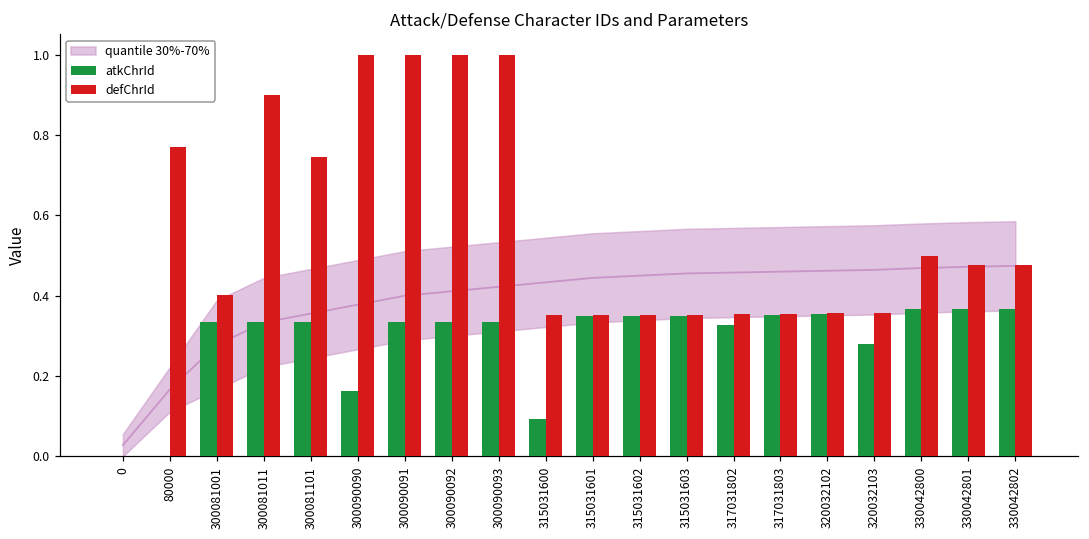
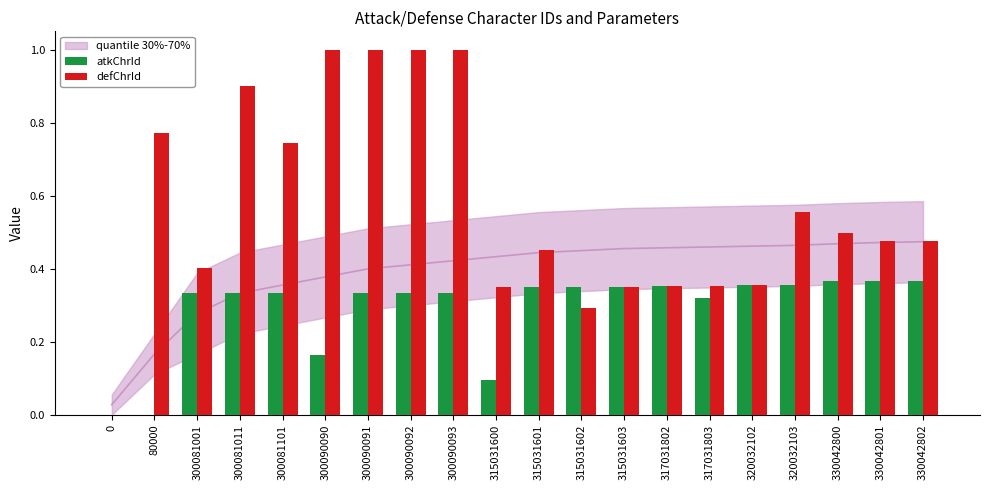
  {
    "atkChrId": {
      "0": 0.00,
      "80000": 0.00,
      "300081001": 0.33,
      "300081011": 0.33,
      "300081101": 0.33,
      "300090090": 0.16,
      "300090091": 0.33,
      "300090092": 0.33,
      "300090093": 0.33,
      "315031600": 0.09,
      "315031601": 0.35,
      "315031602": 0.35,
      "315031603": 0.35,
-     "317031802": 0.33,
-     "317031803": 0.35,
+     "317031802": 0.35,
+     "317031803": 0.32,
      "320032102": 0.36,
-     "320032103": 0.28,
+     "320032103": 0.36,
      "330042800": 0.37,
      "330042801": 0.37,
      "330042802": 0.37
    },
    "defChrId": {
      "0": 0.00,
      "80000": 0.77,
      "300081001": 0.40,
      "300081011": 0.90,
      "300081101": 0.74,
      "300090090": 1.00,
      "300090091": 1.00,
      "300090092": 1.00,
      "300090093": 1.00,
      "315031600": 0.35,
-     "315031601": 0.35,
-     "315031602": 0.35,
+     "315031601": 0.45,
+     "315031602": 0.29,
      "315031603": 0.35,
      "317031802": 0.35,
      "317031803": 0.35,
      "320032102": 0.36,
-     "320032103": 0.36,
+     "320032103": 0.56,
      "330042800": 0.50,
      "330042801": 0.48,
      "330042802": 0.48
    }
  }
